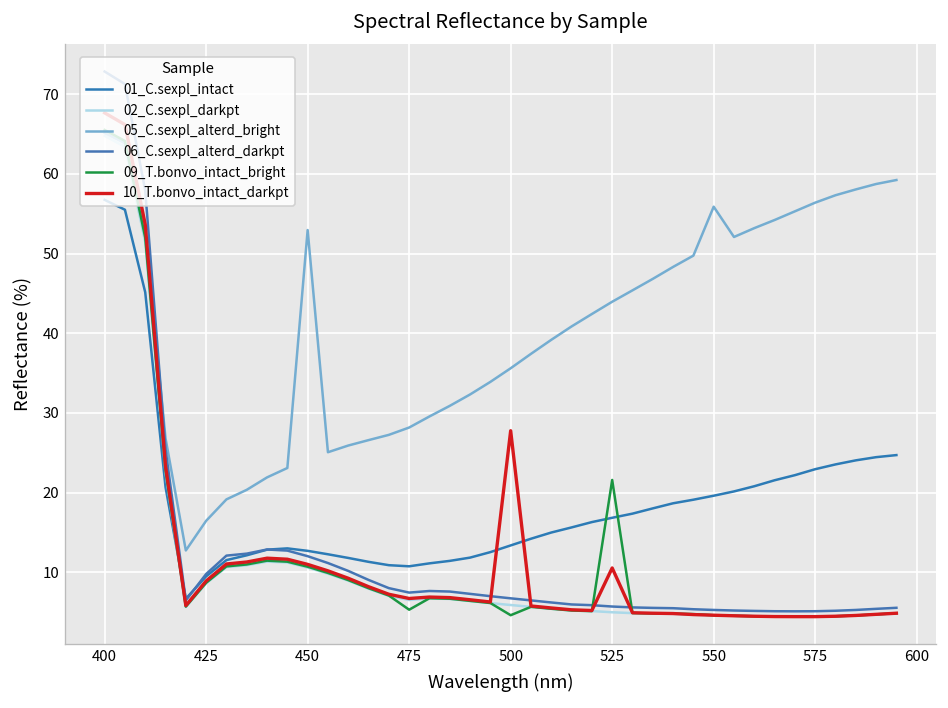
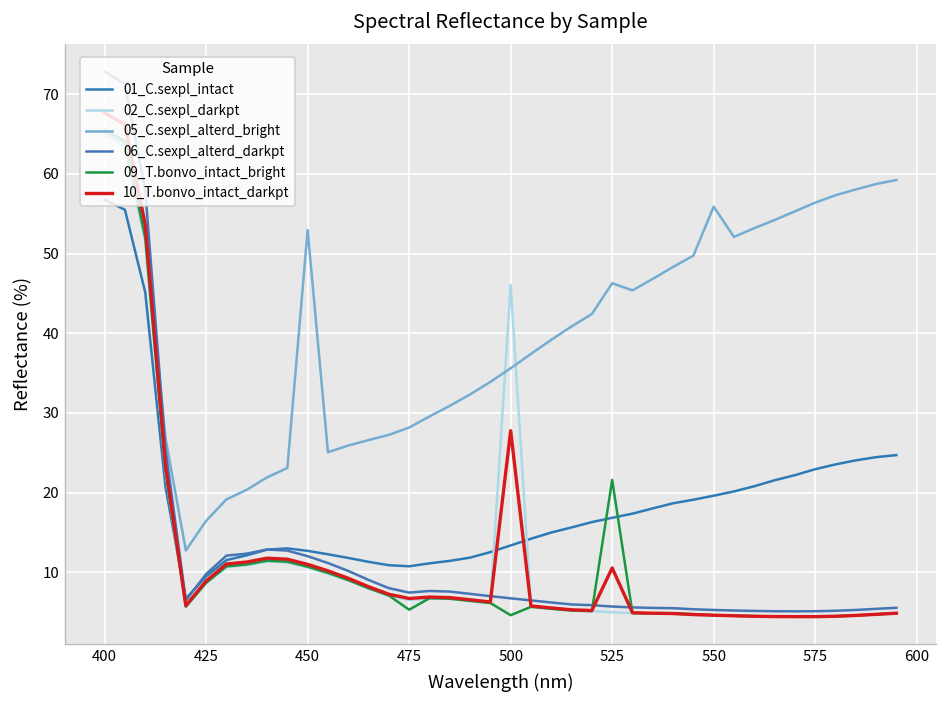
  {
    "02_C.sexpl_darkpt": {
-     "500": 6,
+     "500": 46,
      "525": 5
    },
    "05_C.sexpl_alterd_bright": {
      "425": 16,
      "450": 53,
      "475": 28,
      "500": 36,
-     "525": 44,
+     "525": 46,
      "550": 56,
      "575": 56
    },
    "09_T.bonvo_intact_bright": {
      "475": 5,
      "500": 5,
      "525": 22
    },
    "10_T.bonvo_intact_darkpt": {
      "500": 28,
      "525": 11
    }
  }
